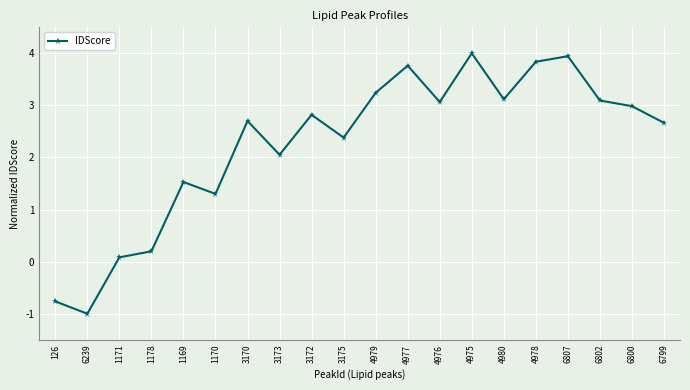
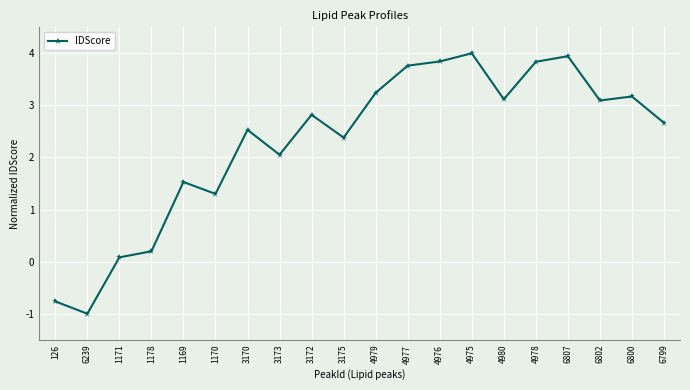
  {
    "126": -0.8,
    "6239": -1.0,
    "1171": 0.1,
    "1178": 0.2,
    "1169": 1.5,
    "1170": 1.3,
-   "3170": 2.7,
+   "3170": 2.5,
    "3173": 2.1,
    "3172": 2.8,
    "3175": 2.4,
    "4979": 3.2,
    "4977": 3.8,
-   "4976": 3.1,
+   "4976": 3.8,
    "4975": 4.0,
    "4980": 3.1,
    "4978": 3.8,
    "6807": 3.9,
    "6802": 3.1,
-   "6800": 3.0,
+   "6800": 3.2,
    "6799": 2.7
  }
